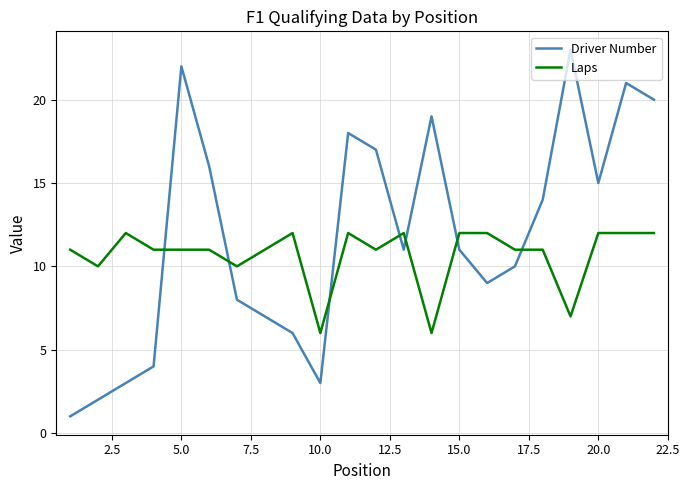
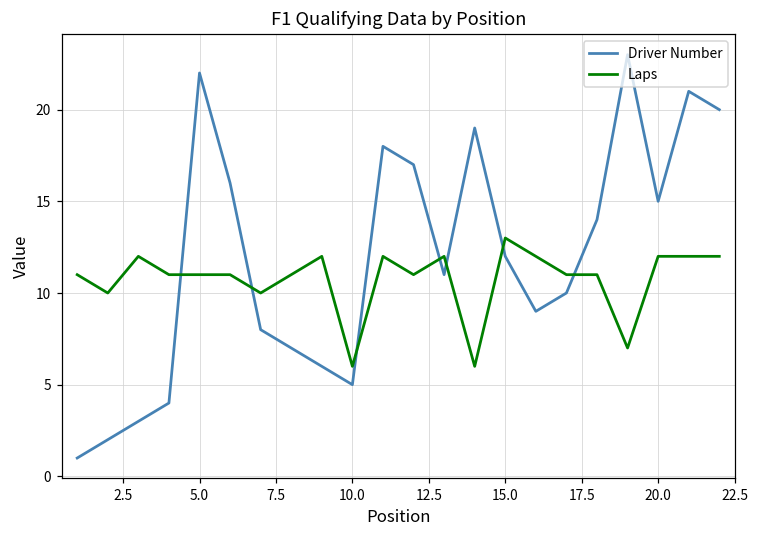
  {
    "Driver Number": {
      "5.0": 22,
-     "10.0": 3,
-     "15.0": 11,
+     "10.0": 5,
+     "15.0": 12,
      "20.0": 15
    },
    "Laps": {
      "5.0": 11,
      "10.0": 6,
-     "15.0": 12,
+     "15.0": 13,
      "20.0": 12
    }
  }
